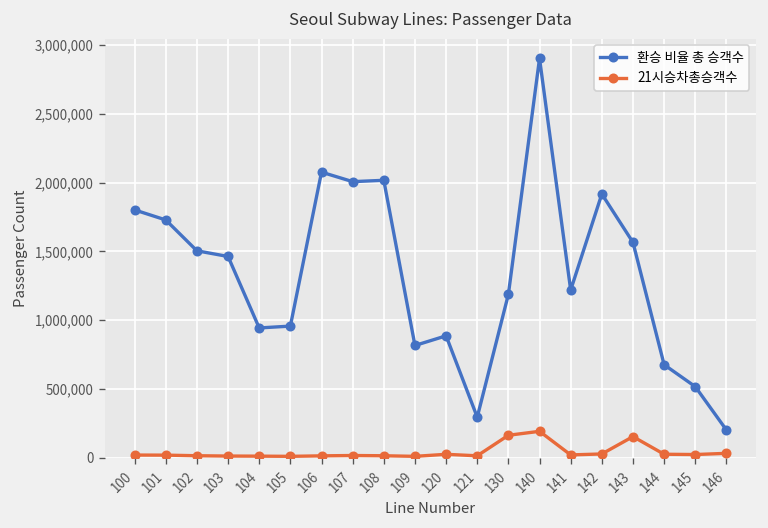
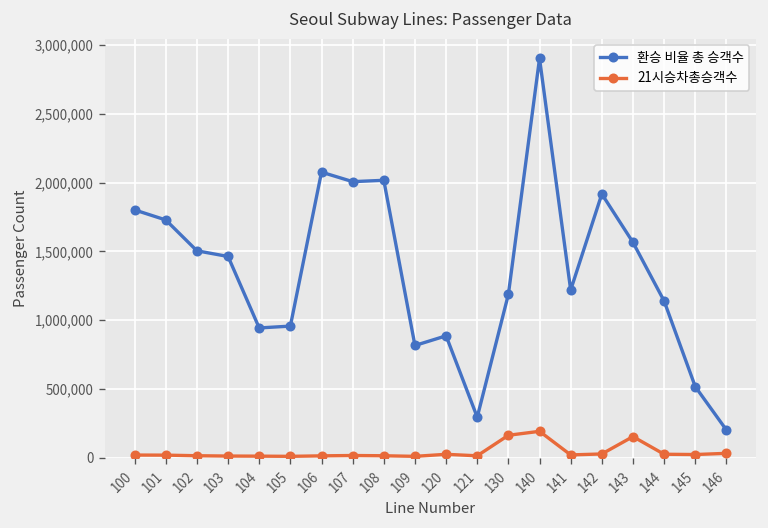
  {
    "환승 비율 총 승객수": {
      "100": "1,800,000",
      "101": "1,730,000",
      "102": "1,500,000",
      "103": "1,460,000",
      "104": "940,000",
      "105": "960,000",
      "106": "2,080,000",
      "107": "2,010,000",
      "108": "2,020,000",
      "109": "820,000",
      "120": "890,000",
      "121": "290,000",
      "130": "1,190,000",
      "140": "2,900,000",
      "141": "1,220,000",
      "142": "1,920,000",
      "143": "1,570,000",
-     "144": "680,000",
+     "144": "1,140,000",
      "145": "520,000",
      "146": "200,000"
    },
    "21시승차총승객수": {
      "100": "20,000",
      "101": "20,000",
      "102": "10,000",
      "103": "10,000",
      "104": "10,000",
      "105": "10,000",
      "106": "10,000",
      "107": "20,000",
      "108": "10,000",
      "109": "10,000",
      "120": "30,000",
      "121": "10,000",
      "130": "160,000",
      "140": "190,000",
      "141": "20,000",
      "142": "30,000",
      "143": "150,000",
      "144": "30,000",
      "145": "20,000",
      "146": "30,000"
    }
  }
